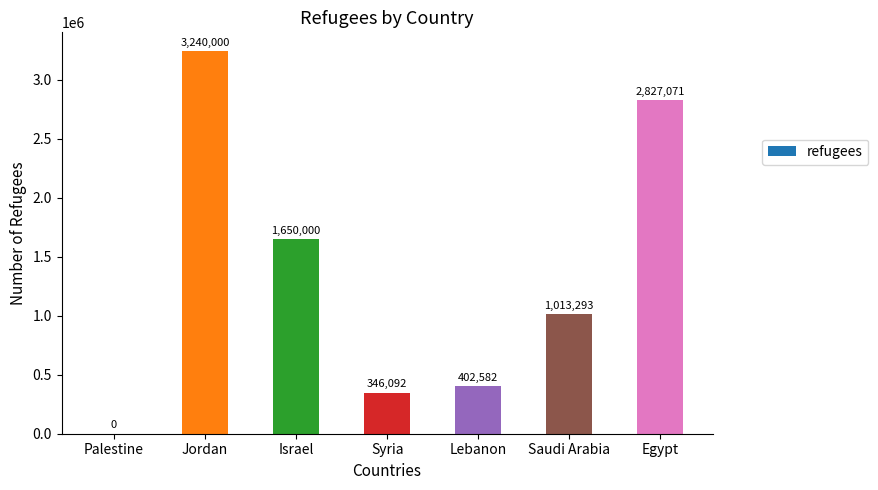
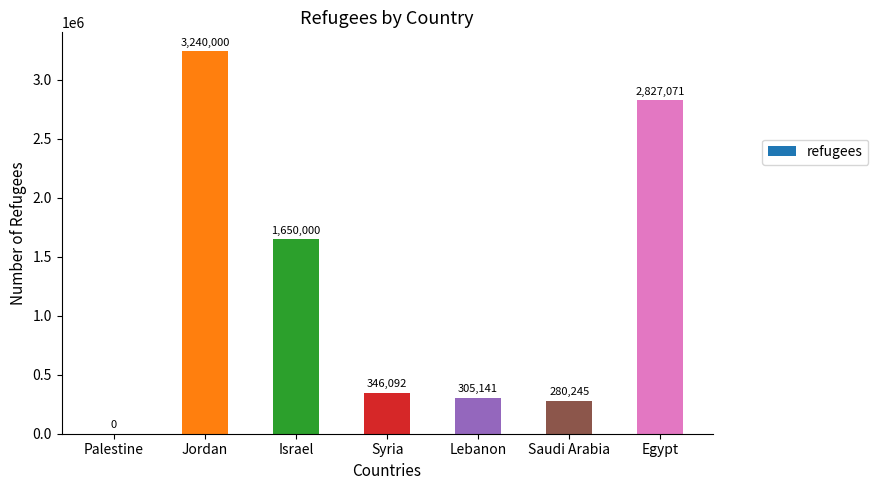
  {
    "Palestine": "0",
    "Jordan": "3,240,000",
    "Israel": "1,650,000",
    "Syria": "346,092",
-   "Lebanon": "402,582",
-   "Saudi Arabia": "1,013,293",
+   "Lebanon": "305,141",
+   "Saudi Arabia": "280,245",
    "Egypt": "2,827,071"
  }
